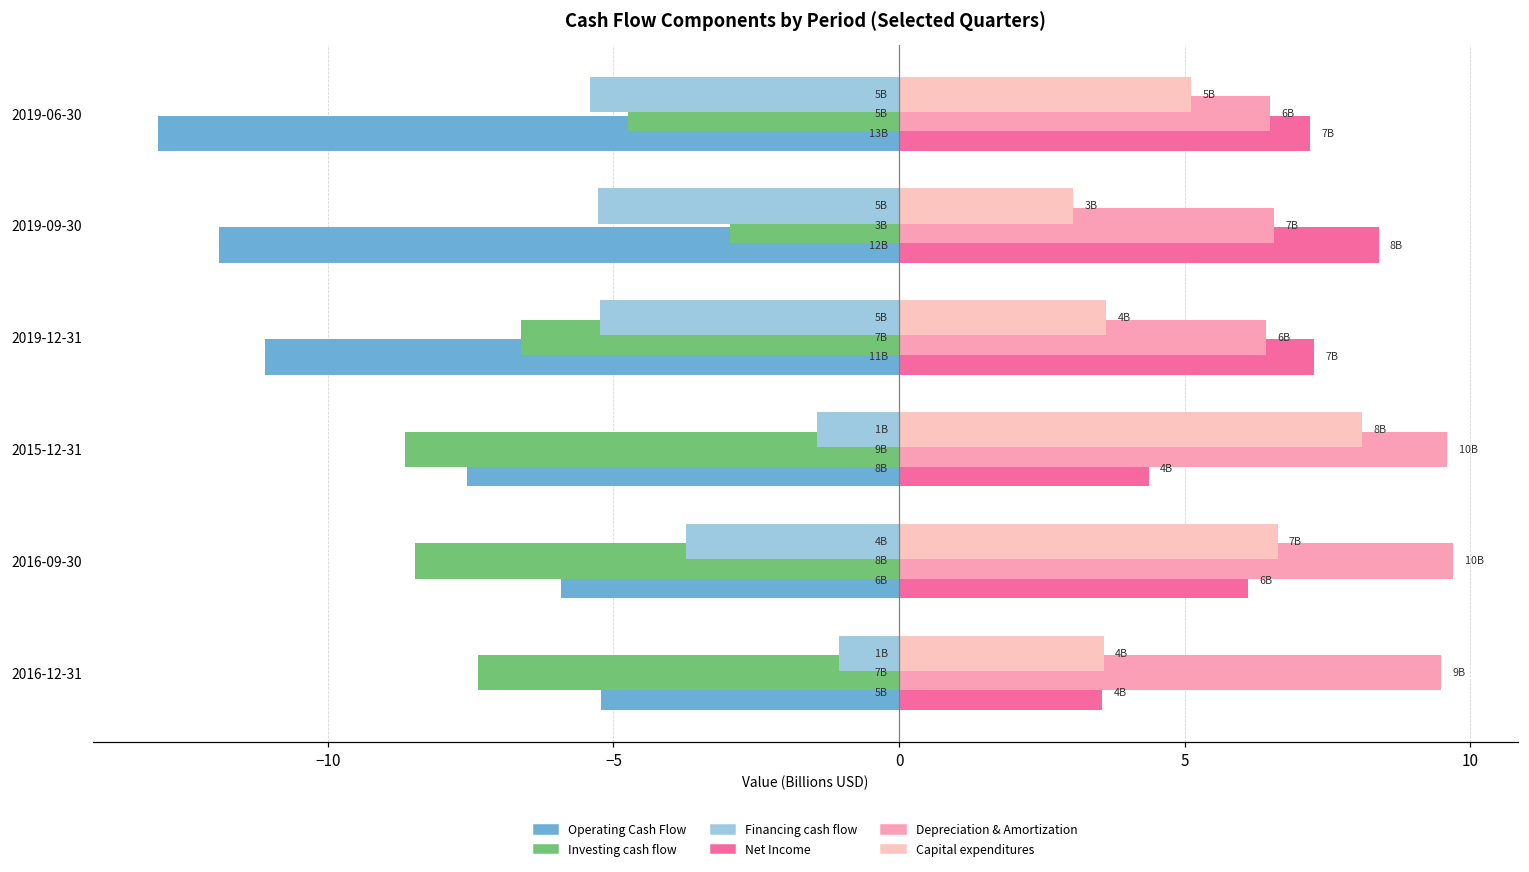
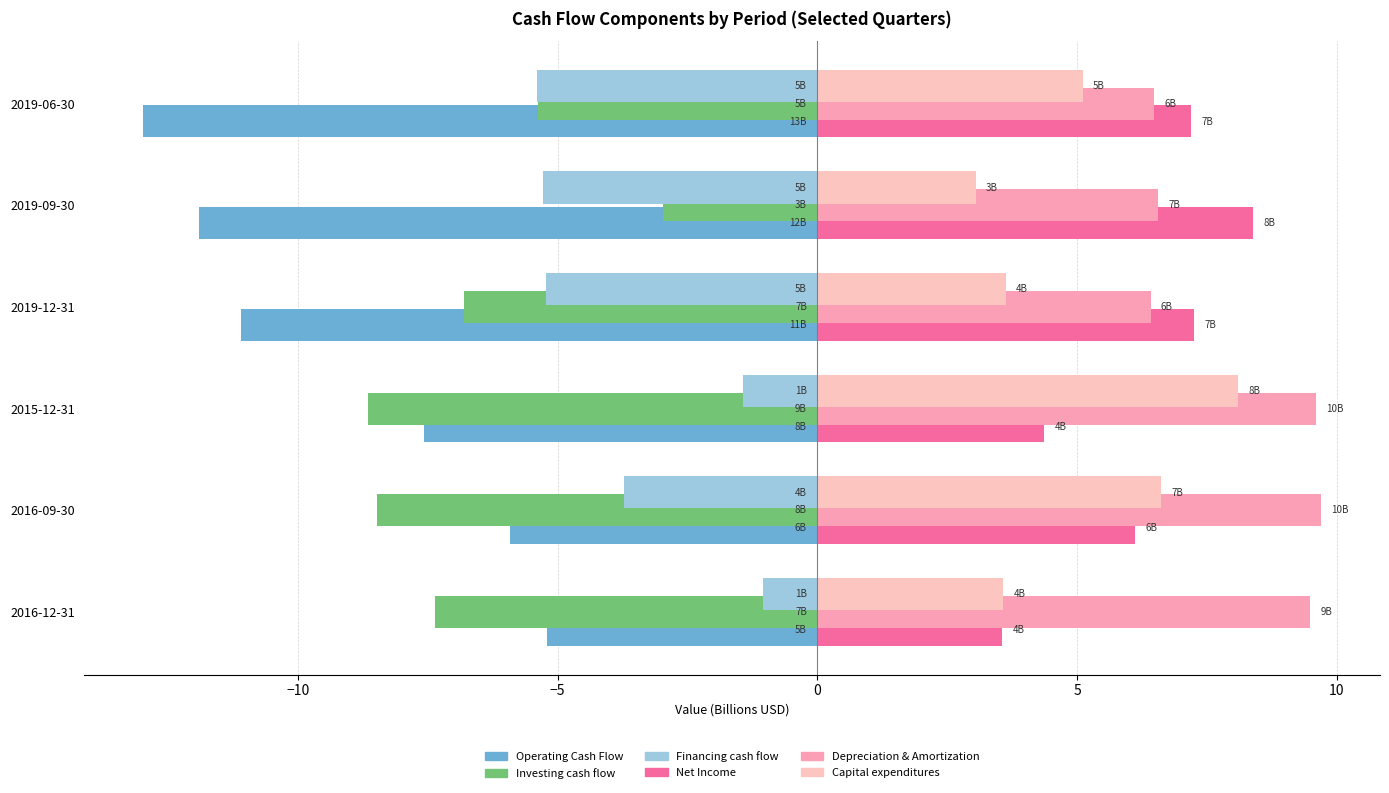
  {
    "Investing cash flow": {
-     "2019-06-30": -4.8,
-     "2019-12-31": -6.6
+     "2019-06-30": -5.4,
+     "2019-12-31": -6.8
    }
  }
